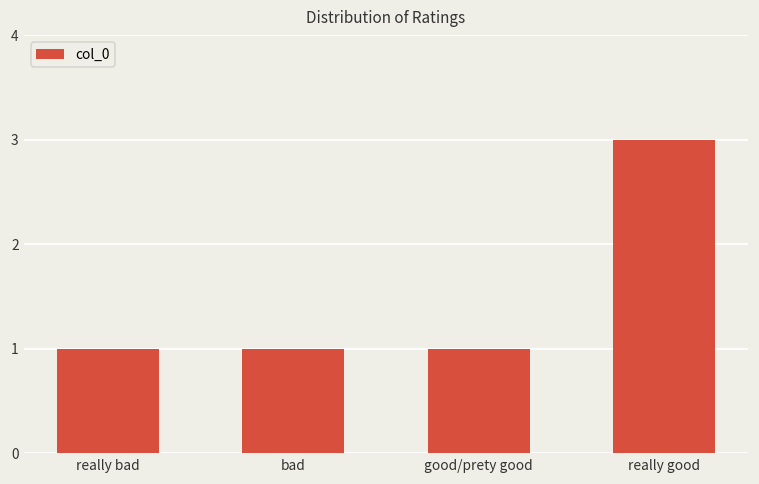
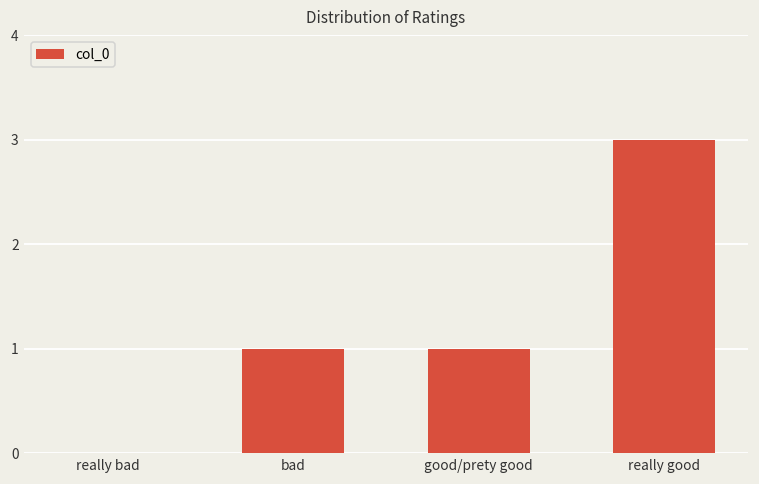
  {
-   "really bad": 1,
+   "really bad": 0,
    "bad": 1,
    "good/prety good": 1,
    "really good": 3
  }
